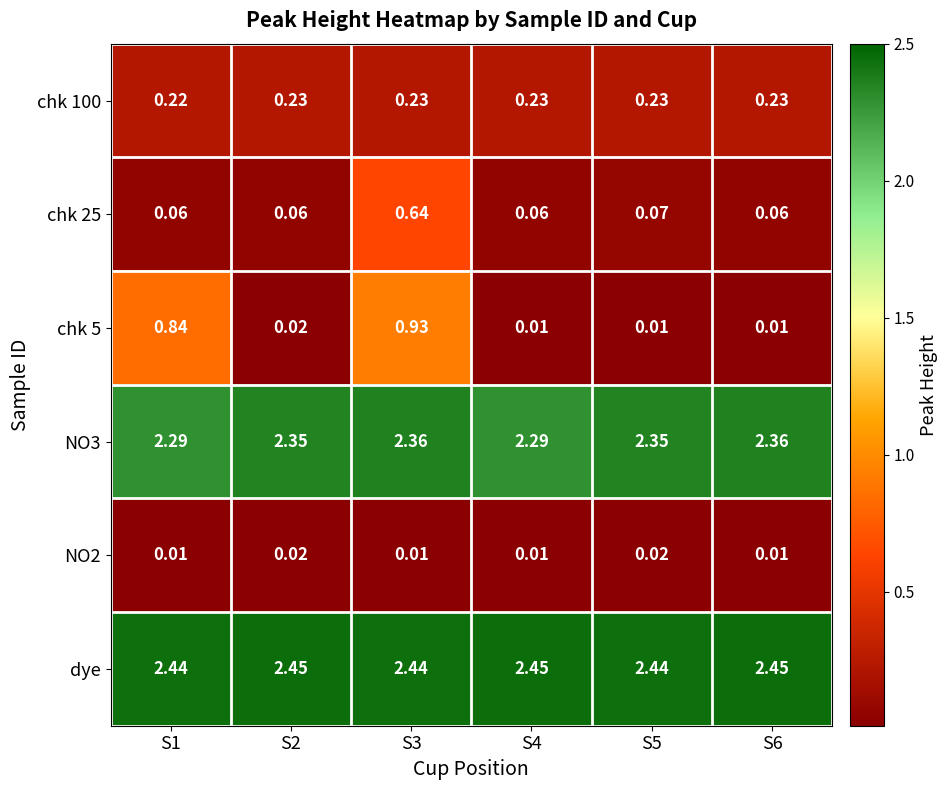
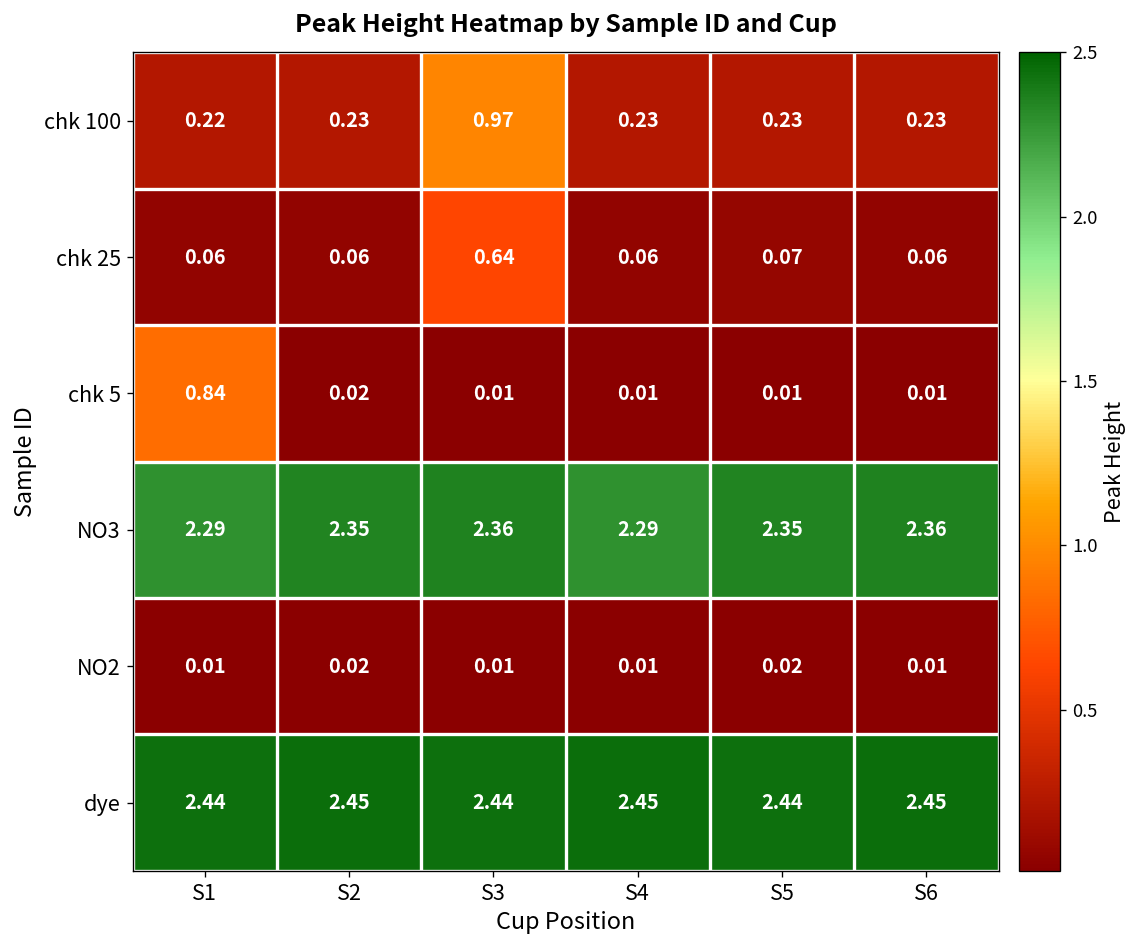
  {
    "chk 100": {
      "S1": 0.22,
      "S2": 0.23,
-     "S3": 0.23,
+     "S3": 0.97,
      "S4": 0.23,
      "S5": 0.23,
      "S6": 0.23
    },
    "chk 25": {
      "S1": 0.06,
      "S2": 0.06,
      "S3": 0.64,
      "S4": 0.06,
      "S5": 0.07,
      "S6": 0.06
    },
    "chk 5": {
      "S1": 0.84,
      "S2": 0.02,
-     "S3": 0.93,
+     "S3": 0.01,
      "S4": 0.01,
      "S5": 0.01,
      "S6": 0.01
    },
    "NO3": {
      "S1": 2.29,
      "S2": 2.35,
      "S3": 2.36,
      "S4": 2.29,
      "S5": 2.35,
      "S6": 2.36
    },
    "NO2": {
      "S1": 0.01,
      "S2": 0.02,
      "S3": 0.01,
      "S4": 0.01,
      "S5": 0.02,
      "S6": 0.01
    },
    "dye": {
      "S1": 2.44,
      "S2": 2.45,
      "S3": 2.44,
      "S4": 2.45,
      "S5": 2.44,
      "S6": 2.45
    }
  }
